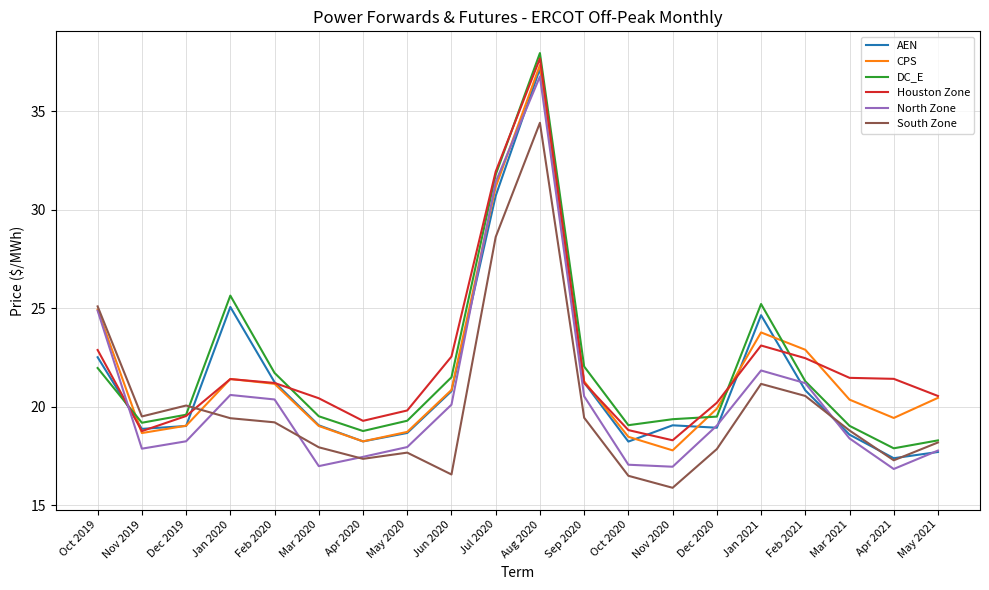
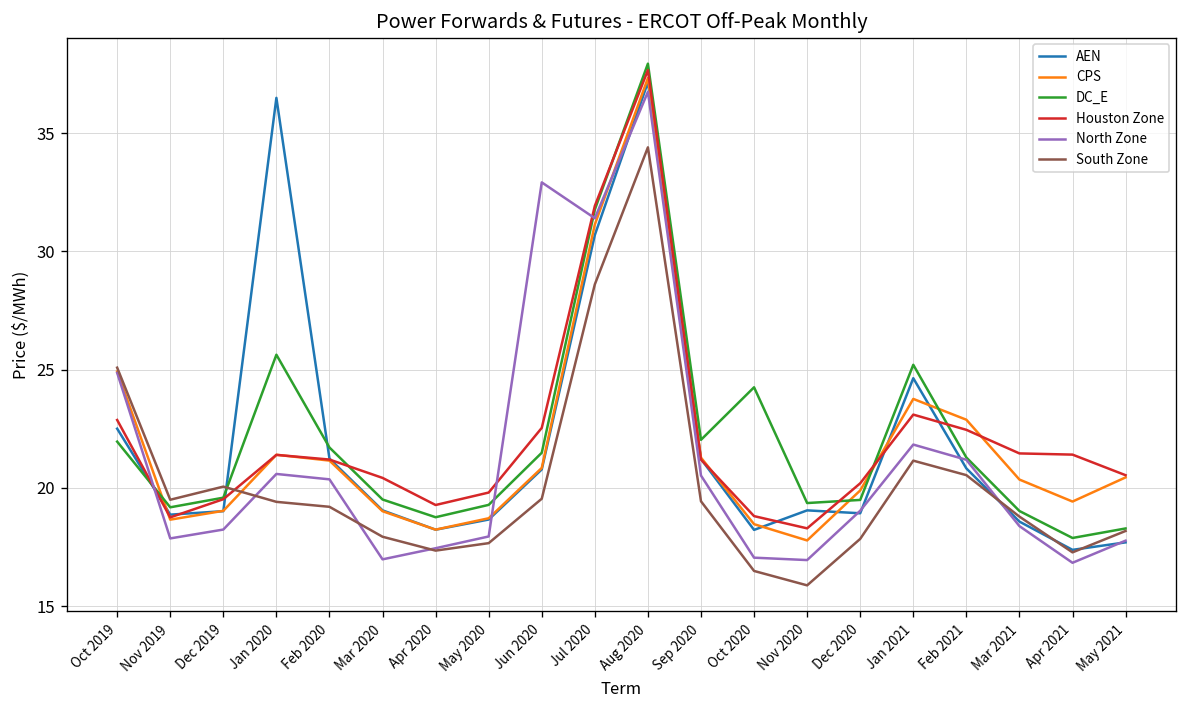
  {
    "AEN": {
      "Oct 2019": 22.5,
-     "Jan 2020": 25.1,
+     "Jan 2020": 36.5,
      "Jul 2020": 30.7,
      "Aug 2020": 37.2,
      "Oct 2020": 18.2,
      "Nov 2020": 19.1,
      "Jan 2021": 24.6,
      "Feb 2021": 20.8,
      "Mar 2021": 18.6
    },
    "CPS": {
      "Jul 2020": 31.1,
      "Aug 2020": 37.3,
      "Oct 2020": 18.5,
      "Nov 2020": 17.8,
      "Dec 2020": 19.9,
      "Jan 2021": 23.8,
      "Feb 2021": 22.9,
      "Mar 2021": 20.4,
      "Apr 2021": 19.4
    },
    "DC_E": {
      "Oct 2019": 22.0,
      "Nov 2019": 19.2,
      "Jan 2020": 25.6,
      "Feb 2020": 21.7,
      "Mar 2020": 19.5,
      "Apr 2020": 18.8,
      "May 2020": 19.3,
      "Jun 2020": 21.5,
      "Jul 2020": 31.8,
      "Aug 2020": 37.9,
      "Sep 2020": 22.0,
-     "Oct 2020": 19.1,
+     "Oct 2020": 24.3,
      "Nov 2020": 19.4,
      "Dec 2020": 19.5,
      "Jan 2021": 25.2,
      "Mar 2021": 19.0,
      "Apr 2021": 17.9
    },
    "Houston Zone": {
      "Oct 2019": 22.9,
      "Mar 2020": 20.4,
      "Apr 2020": 19.3,
      "May 2020": 19.8,
      "Jun 2020": 22.5,
      "Jul 2020": 31.9,
      "Aug 2020": 37.7,
      "Oct 2020": 18.8,
      "Nov 2020": 18.3,
      "Dec 2020": 20.2,
      "Jan 2021": 23.1,
      "Feb 2021": 22.5,
      "Mar 2021": 21.5,
      "Apr 2021": 21.4
    },
    "North Zone": {
      "Nov 2019": 17.9,
      "Dec 2019": 18.2,
      "Jan 2020": 20.6,
      "Feb 2020": 20.4,
      "Mar 2020": 17.0,
      "May 2020": 17.9,
-     "Jun 2020": 20.1,
+     "Jun 2020": 32.9,
      "Jul 2020": 31.4,
      "Aug 2020": 36.8,
      "Sep 2020": 20.5,
      "Oct 2020": 17.1,
      "Nov 2020": 16.9,
      "Jan 2021": 21.8,
      "Mar 2021": 18.4,
      "Apr 2021": 16.8
    },
    "South Zone": {
      "Oct 2019": 25.1,
      "Nov 2019": 19.5,
      "Dec 2019": 20.1,
      "Jan 2020": 19.4,
      "Feb 2020": 19.2,
      "Mar 2020": 17.9,
      "May 2020": 17.7,
-     "Jun 2020": 16.6,
+     "Jun 2020": 19.5,
      "Jul 2020": 28.6,
      "Aug 2020": 34.4,
      "Sep 2020": 19.4,
      "Oct 2020": 16.5,
      "Nov 2020": 15.9,
      "Dec 2020": 17.8,
      "Jan 2021": 21.2,
      "Feb 2021": 20.5,
      "Mar 2021": 18.8
    }
  }
